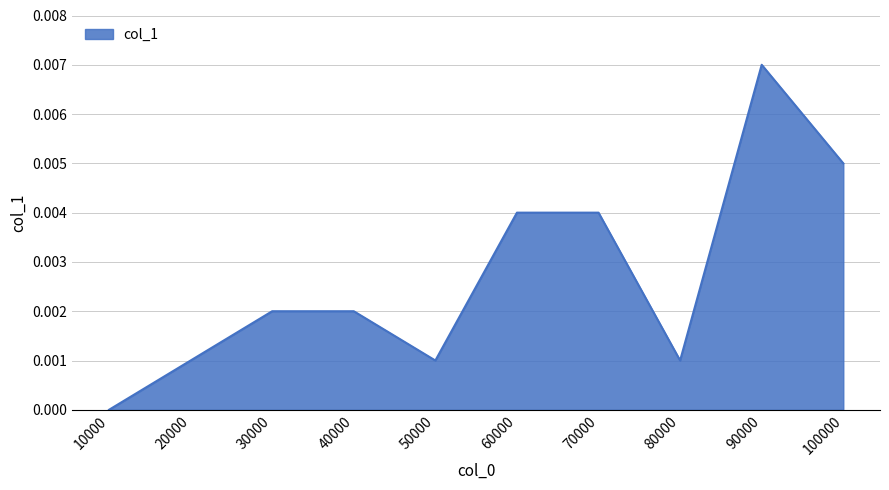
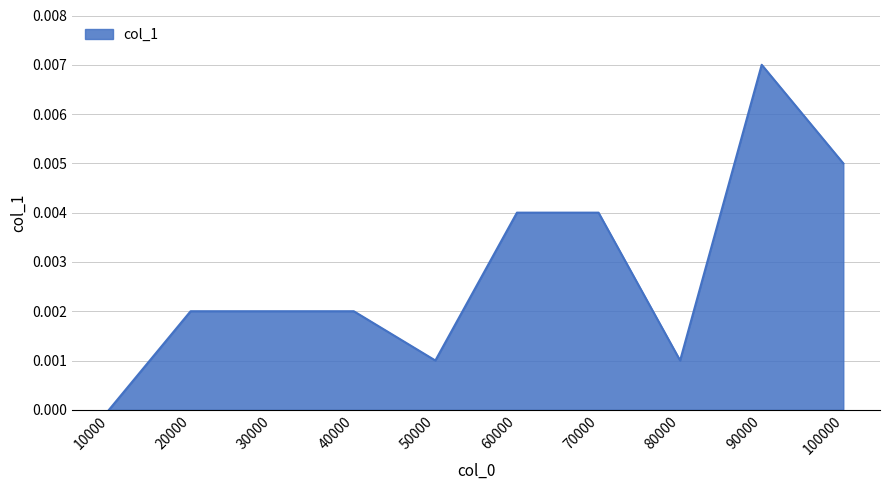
  {
    "10000": 0.000,
-   "20000": 0.001,
+   "20000": 0.002,
    "30000": 0.002,
    "40000": 0.002,
    "50000": 0.001,
    "60000": 0.004,
    "70000": 0.004,
    "80000": 0.001,
    "90000": 0.007,
    "100000": 0.005
  }
